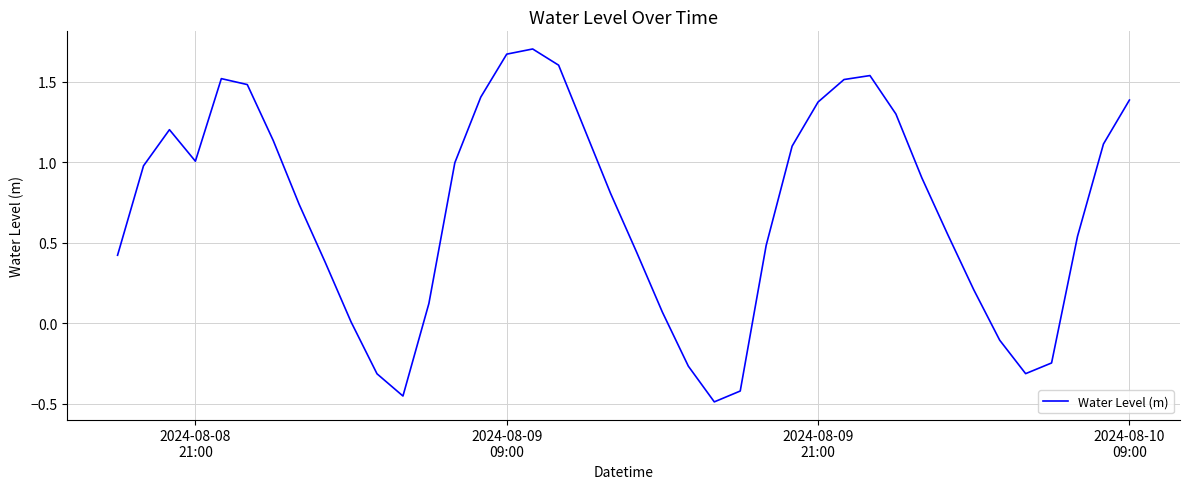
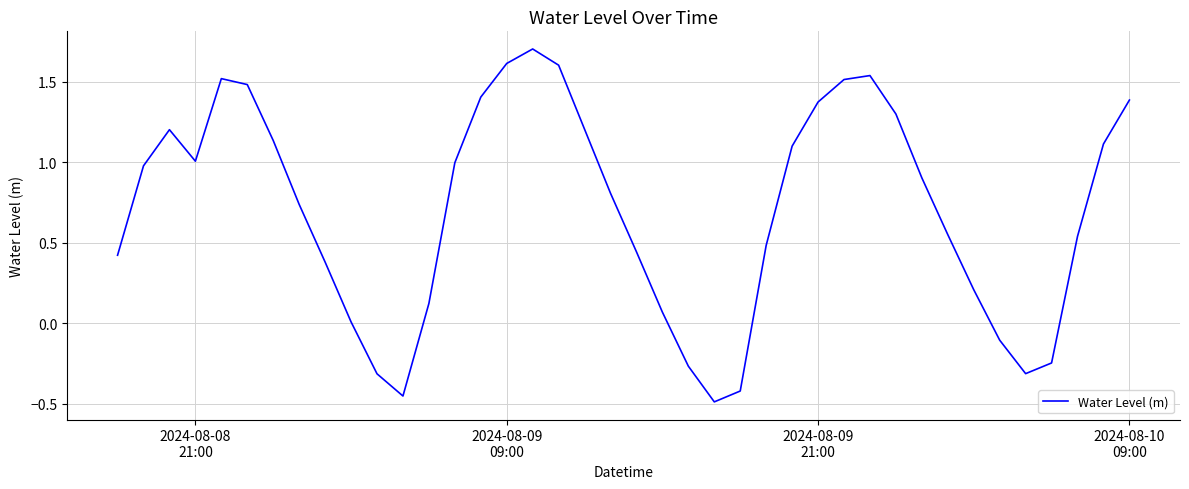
  {
    "2024-08-08 21:00": 1.01,
-   "2024-08-09 09:00": 1.67,
+   "2024-08-09 09:00": 1.61,
    "2024-08-09 21:00": 1.38,
    "2024-08-10 09:00": 1.39
  }
